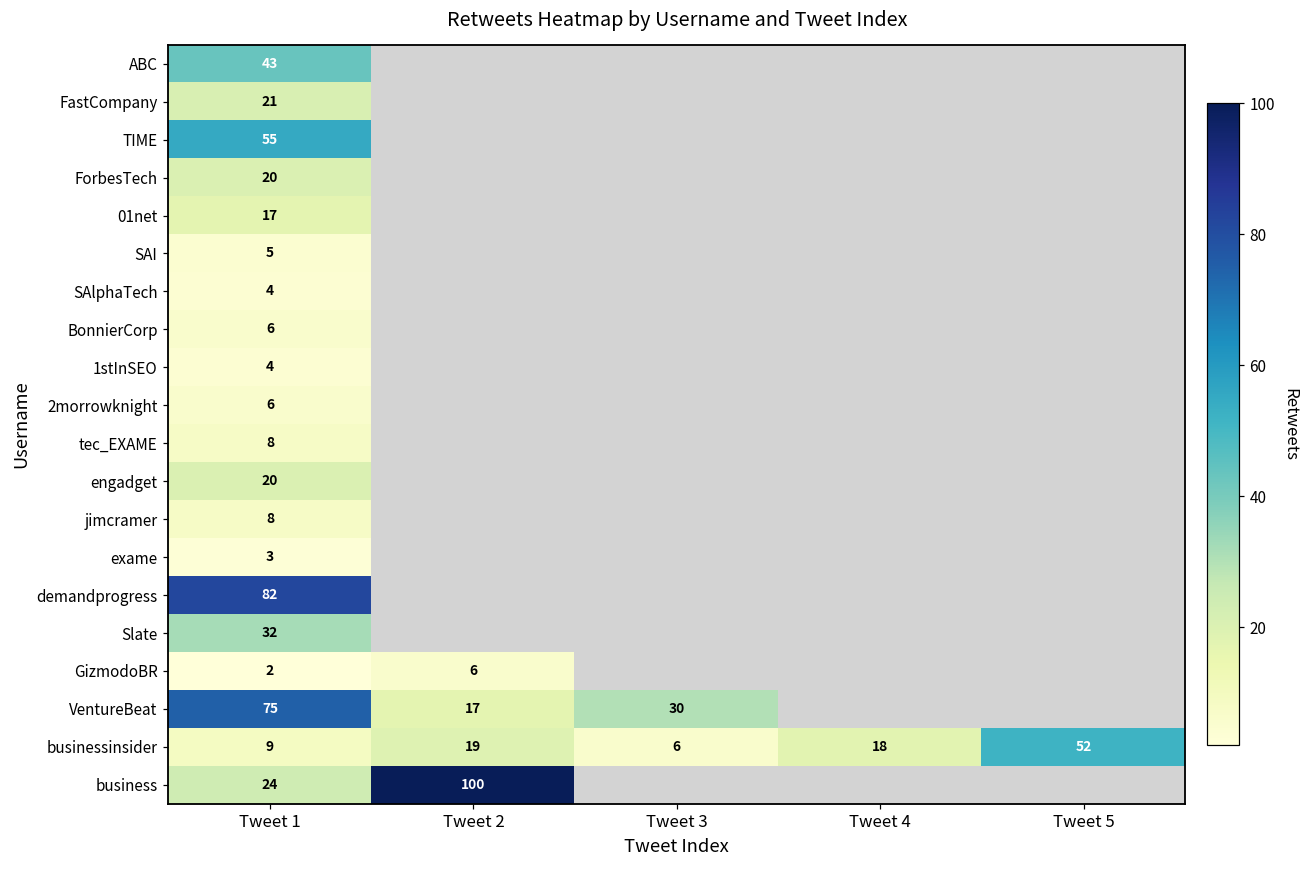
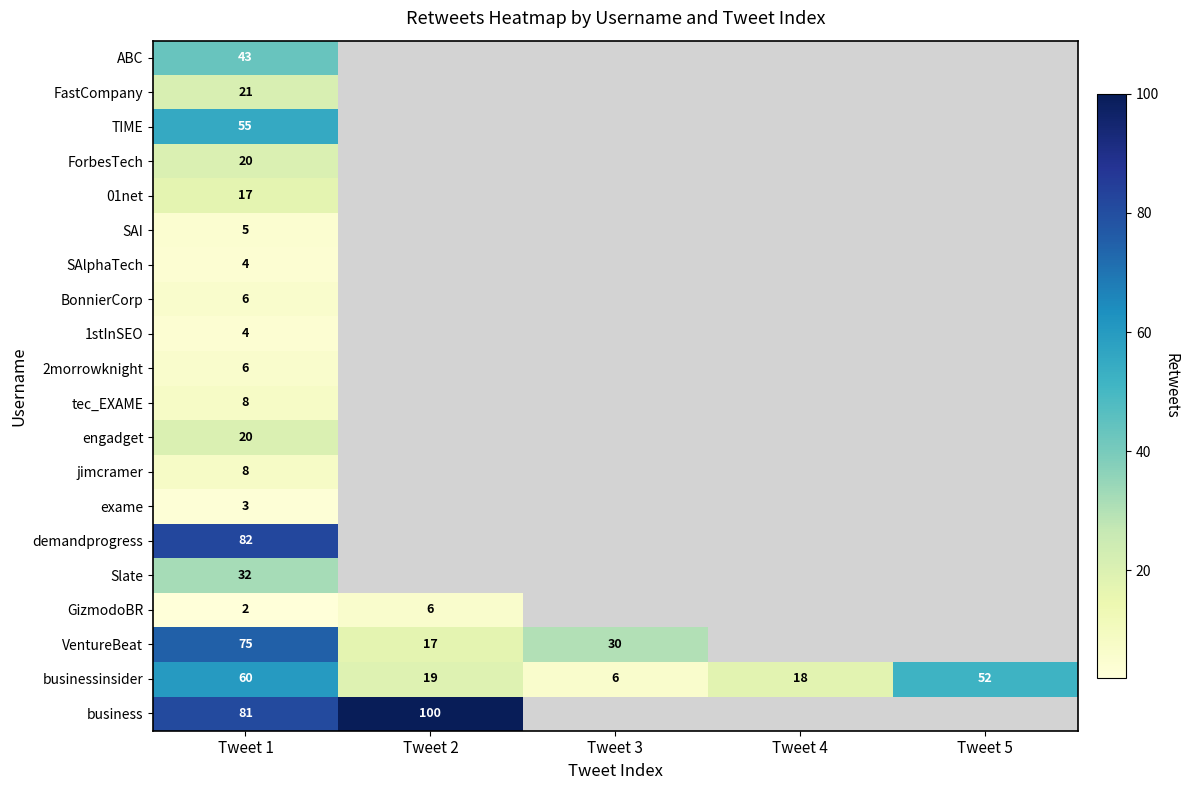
  {
    "ABC": {
      "Tweet 1": 43
    },
    "FastCompany": {
      "Tweet 1": 21
    },
    "TIME": {
      "Tweet 1": 55
    },
    "ForbesTech": {
      "Tweet 1": 20
    },
    "01net": {
      "Tweet 1": 17
    },
    "SAI": {
      "Tweet 1": 5
    },
    "SAlphaTech": {
      "Tweet 1": 4
    },
    "BonnierCorp": {
      "Tweet 1": 6
    },
    "1stInSEO": {
      "Tweet 1": 4
    },
    "2morrowknight": {
      "Tweet 1": 6
    },
    "tec_EXAME": {
      "Tweet 1": 8
    },
    "engadget": {
      "Tweet 1": 20
    },
    "jimcramer": {
      "Tweet 1": 8
    },
    "exame": {
      "Tweet 1": 3
    },
    "demandprogress": {
      "Tweet 1": 82
    },
    "Slate": {
      "Tweet 1": 32
    },
    "GizmodoBR": {
      "Tweet 1": 2,
      "Tweet 2": 6
    },
    "VentureBeat": {
      "Tweet 1": 75,
      "Tweet 2": 17,
      "Tweet 3": 30
    },
    "businessinsider": {
-     "Tweet 1": 9,
+     "Tweet 1": 60,
      "Tweet 2": 19,
      "Tweet 3": 6,
      "Tweet 4": 18,
      "Tweet 5": 52
    },
    "business": {
-     "Tweet 1": 24,
+     "Tweet 1": 81,
      "Tweet 2": 100
    }
  }
